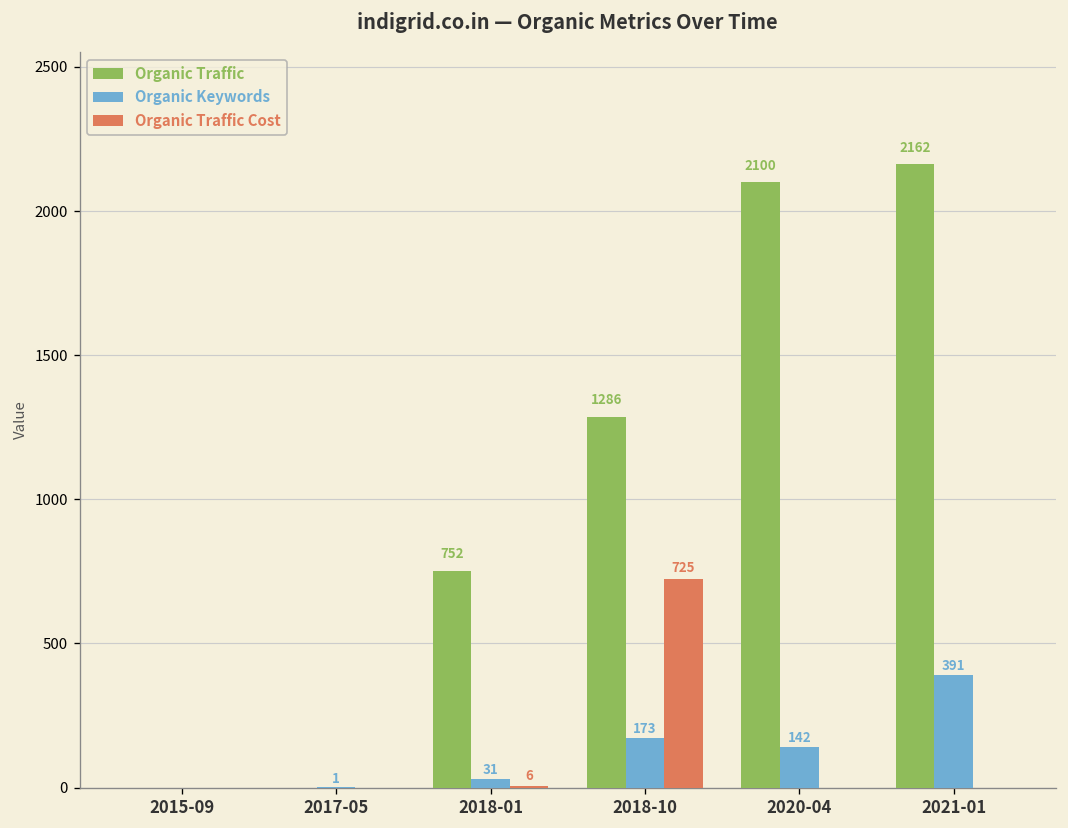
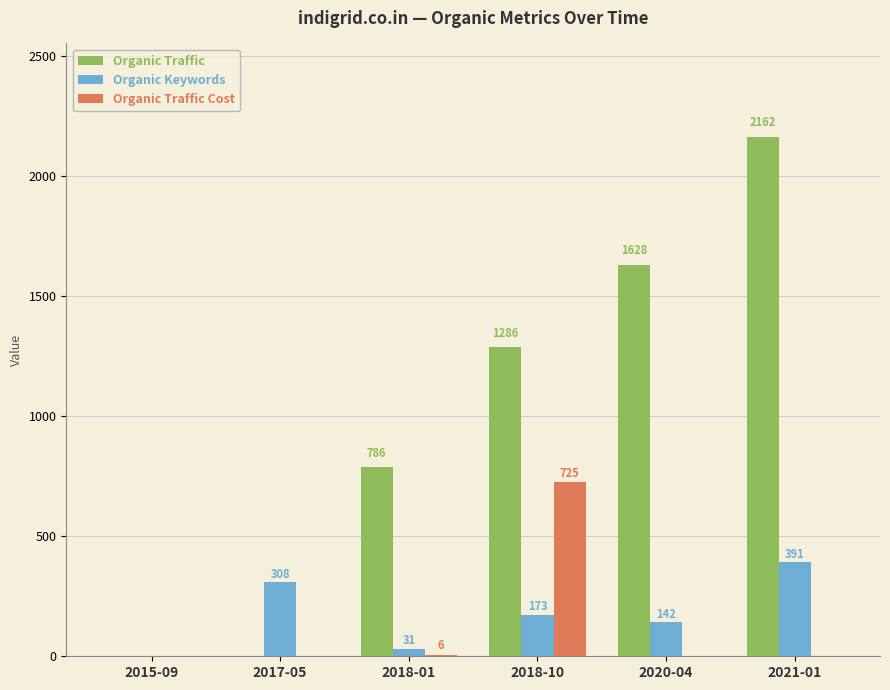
  {
    "Organic Traffic": {
-     "2018-01": 752,
+     "2018-01": 786,
      "2018-10": 1286,
-     "2020-04": 2100,
+     "2020-04": 1628,
      "2021-01": 2162
    },
    "Organic Keywords": {
-     "2017-05": 1,
+     "2017-05": 308,
      "2018-01": 31,
      "2018-10": 173,
      "2020-04": 142,
      "2021-01": 391
    },
    "Organic Traffic Cost": {
      "2018-01": 6,
      "2018-10": 725
    }
  }
